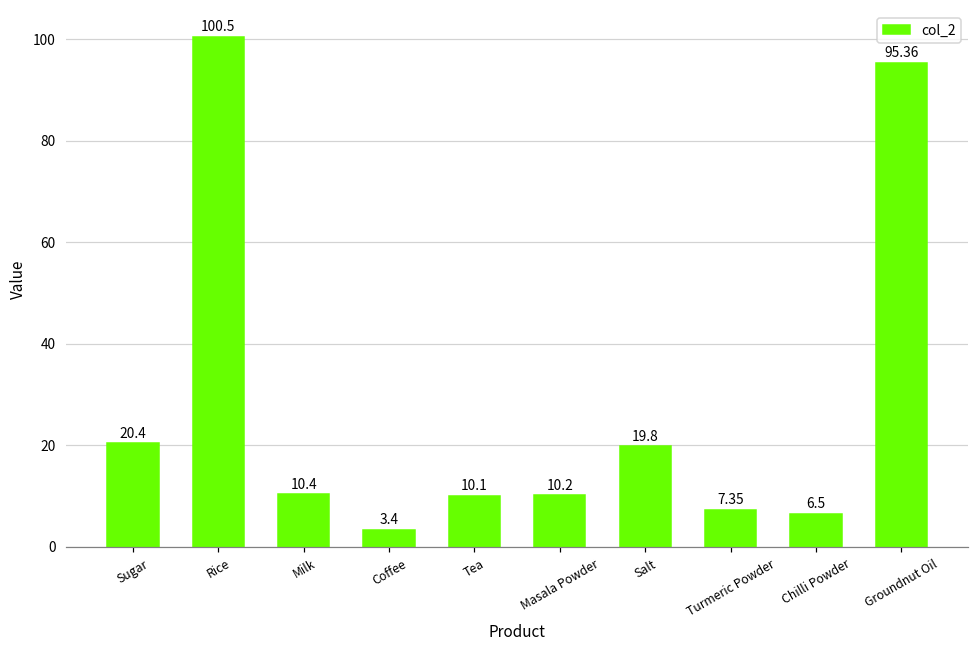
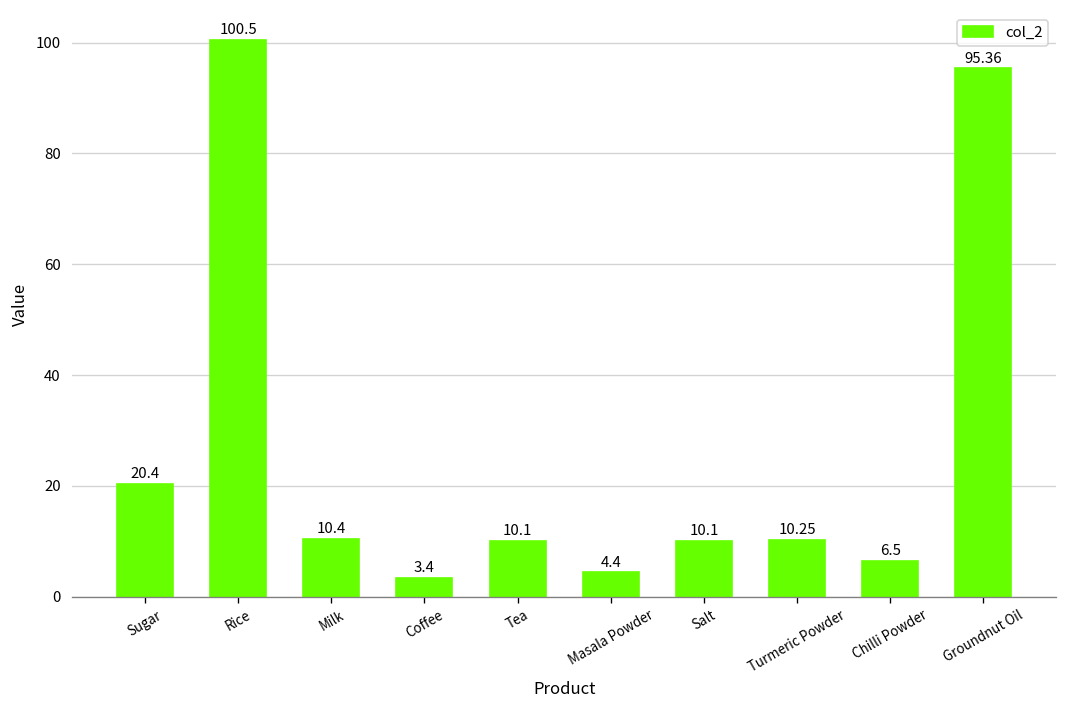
  {
    "Sugar": 20.4,
    "Rice": 100.5,
    "Milk": 10.4,
    "Coffee": 3.4,
    "Tea": 10.1,
-   "Masala Powder": 10.2,
-   "Salt": 19.8,
-   "Turmeric Powder": 7.35,
+   "Masala Powder": 4.4,
+   "Salt": 10.1,
+   "Turmeric Powder": 10.25,
    "Chilli Powder": 6.5,
    "Groundnut Oil": 95.36
  }
